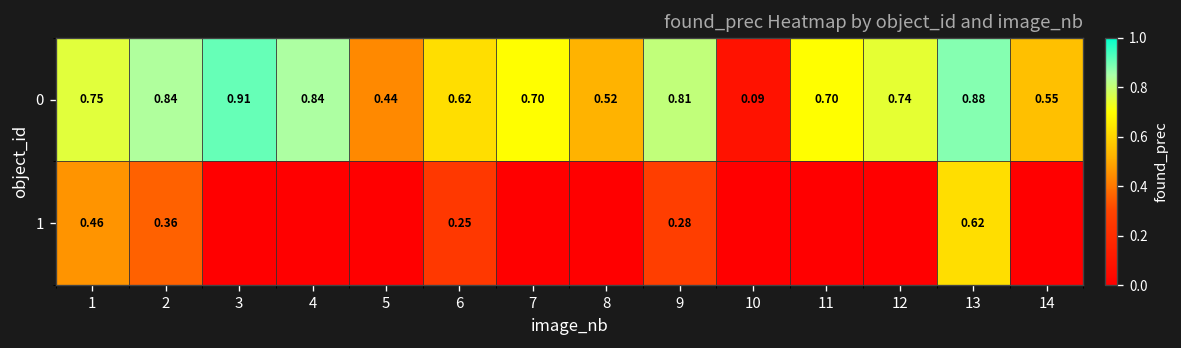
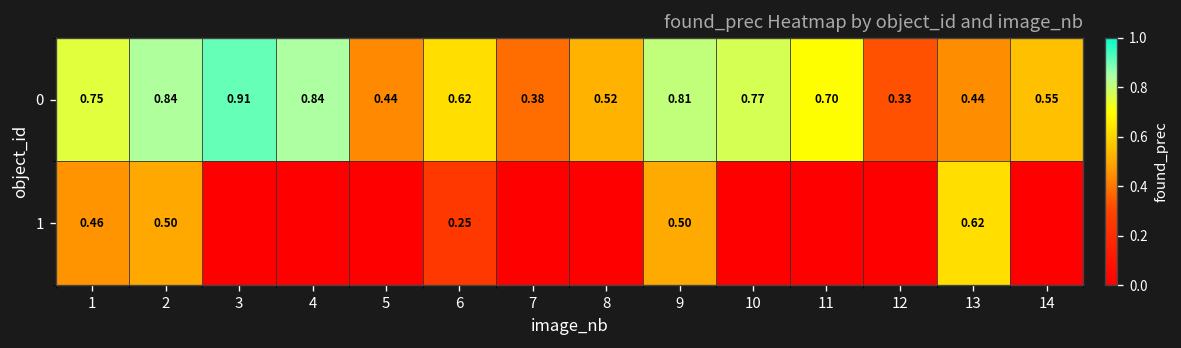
  {
    "0": {
      "1": 0.75,
      "2": 0.84,
      "3": 0.91,
      "4": 0.84,
      "5": 0.44,
      "6": 0.62,
-     "7": 0.70,
+     "7": 0.38,
      "8": 0.52,
      "9": 0.81,
-     "10": 0.09,
+     "10": 0.77,
      "11": 0.70,
-     "12": 0.74,
-     "13": 0.88,
+     "12": 0.33,
+     "13": 0.44,
      "14": 0.55
    },
    "1": {
      "1": 0.46,
-     "2": 0.36,
+     "2": 0.50,
      "6": 0.25,
-     "9": 0.28,
+     "9": 0.50,
      "13": 0.62
    }
  }
